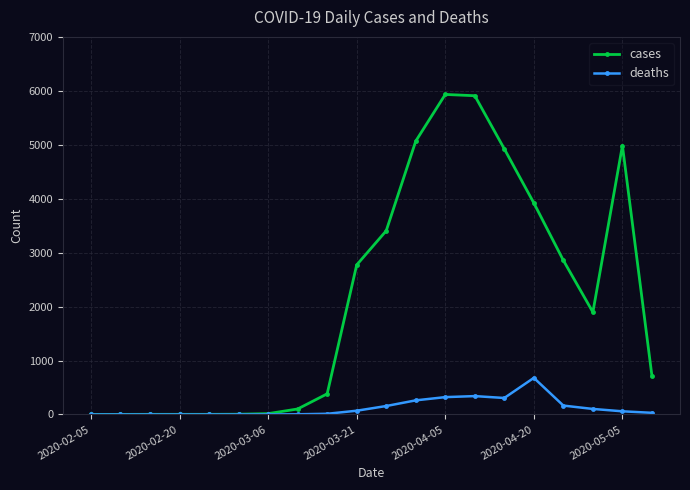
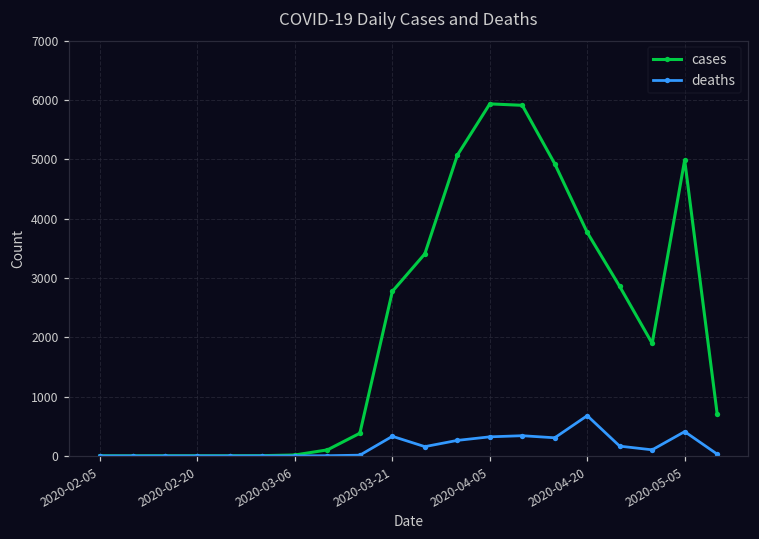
  {
    "cases": {
      "2020-03-21": 2800,
      "2020-04-05": 5900,
-     "2020-04-20": 3900,
+     "2020-04-20": 3800,
      "2020-05-05": 5000
    },
    "deaths": {
-     "2020-03-21": 100,
+     "2020-03-21": 300,
      "2020-04-05": 300,
      "2020-04-20": 700,
-     "2020-05-05": 100
+     "2020-05-05": 400
    }
  }
